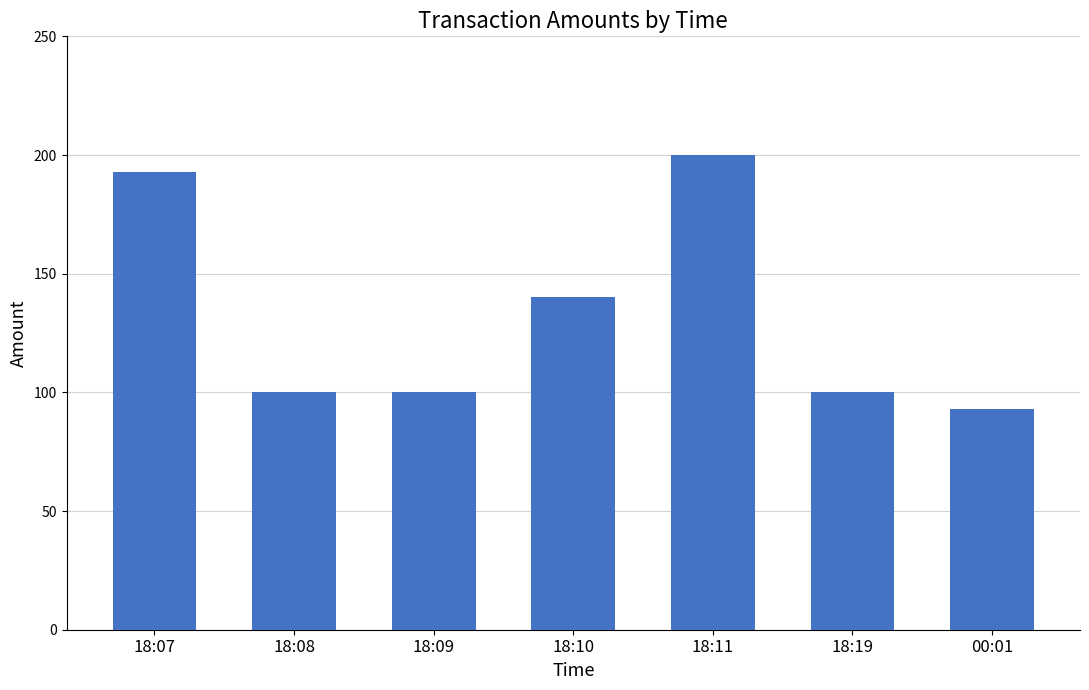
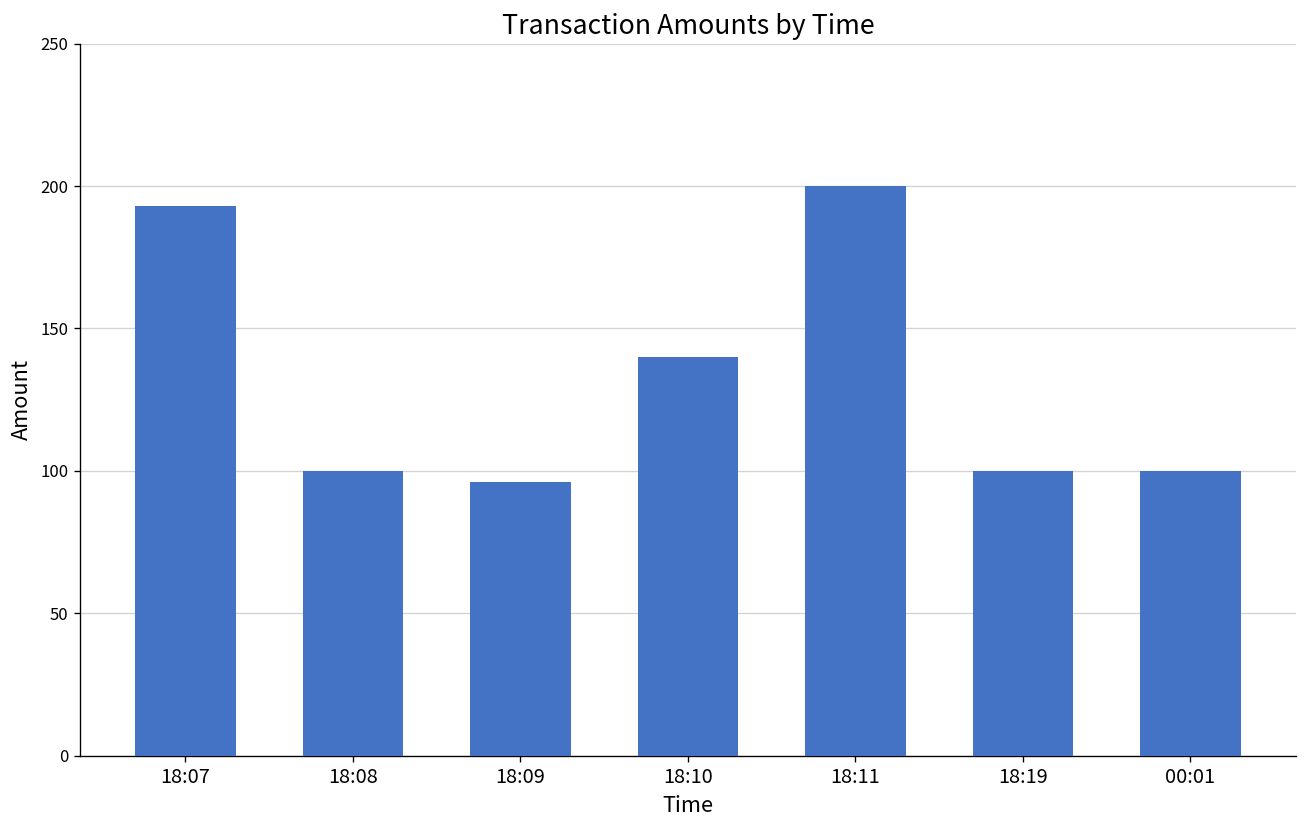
  {
    "18:07": 193,
    "18:08": 100,
-   "18:09": 100,
+   "18:09": 96,
    "18:10": 140,
    "18:11": 200,
    "18:19": 100,
-   "00:01": 93
+   "00:01": 100
  }
